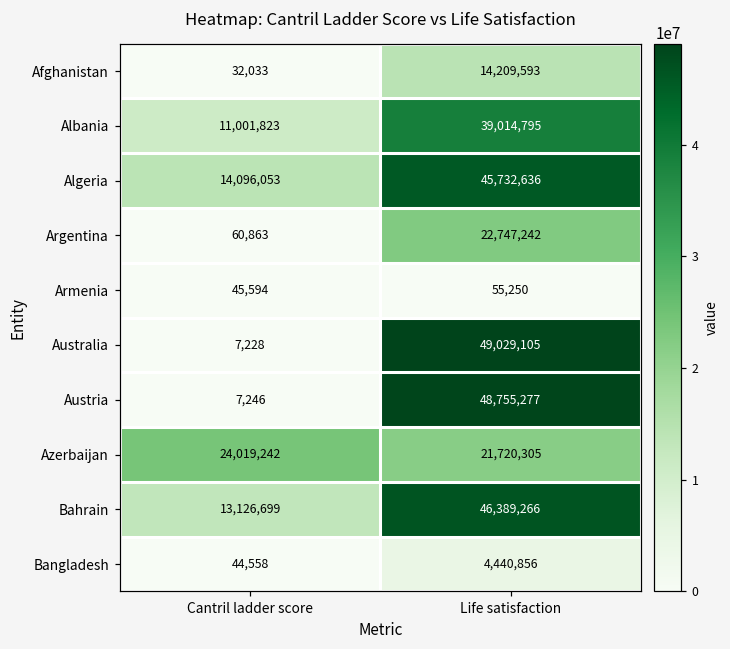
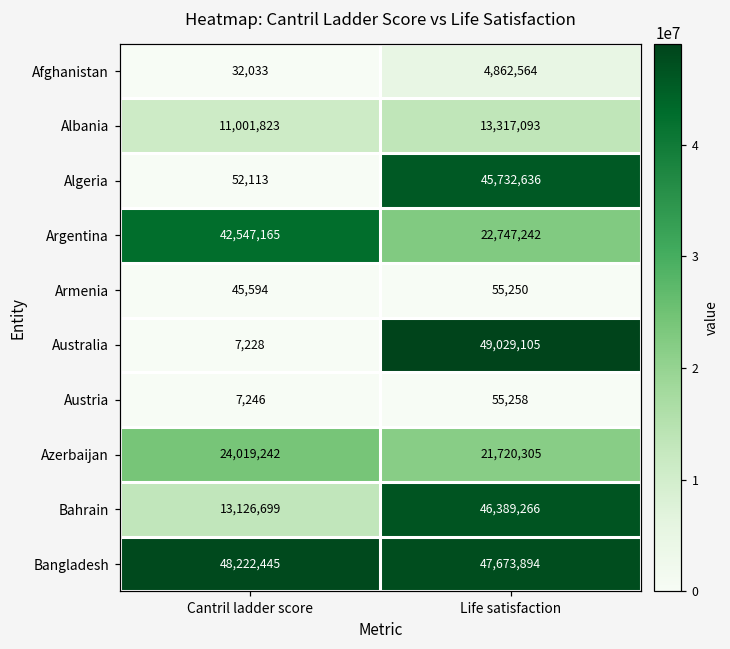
  {
    "Afghanistan": {
      "Cantril ladder score": "32,033",
-     "Life satisfaction": "14,209,593"
+     "Life satisfaction": "4,862,564"
    },
    "Albania": {
      "Cantril ladder score": "11,001,823",
-     "Life satisfaction": "39,014,795"
+     "Life satisfaction": "13,317,093"
    },
    "Algeria": {
-     "Cantril ladder score": "14,096,053",
+     "Cantril ladder score": "52,113",
      "Life satisfaction": "45,732,636"
    },
    "Argentina": {
-     "Cantril ladder score": "60,863",
+     "Cantril ladder score": "42,547,165",
      "Life satisfaction": "22,747,242"
    },
    "Armenia": {
      "Cantril ladder score": "45,594",
      "Life satisfaction": "55,250"
    },
    "Australia": {
      "Cantril ladder score": "7,228",
      "Life satisfaction": "49,029,105"
    },
    "Austria": {
      "Cantril ladder score": "7,246",
-     "Life satisfaction": "48,755,277"
+     "Life satisfaction": "55,258"
    },
    "Azerbaijan": {
      "Cantril ladder score": "24,019,242",
      "Life satisfaction": "21,720,305"
    },
    "Bahrain": {
      "Cantril ladder score": "13,126,699",
      "Life satisfaction": "46,389,266"
    },
    "Bangladesh": {
-     "Cantril ladder score": "44,558",
-     "Life satisfaction": "4,440,856"
+     "Cantril ladder score": "48,222,445",
+     "Life satisfaction": "47,673,894"
    }
  }
